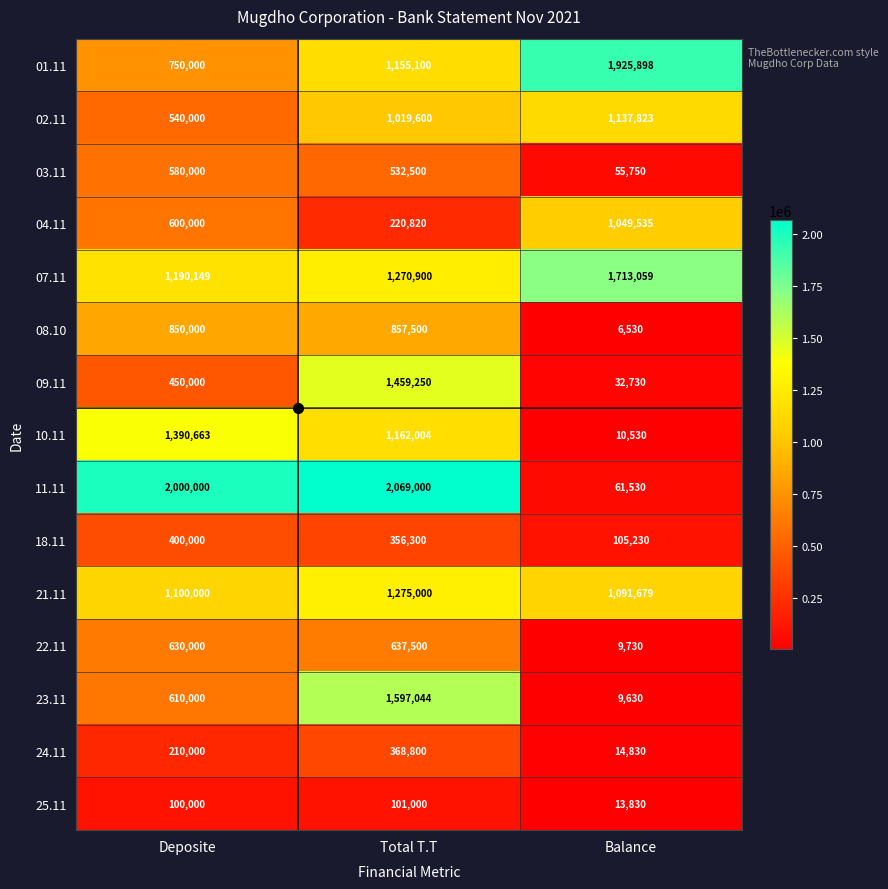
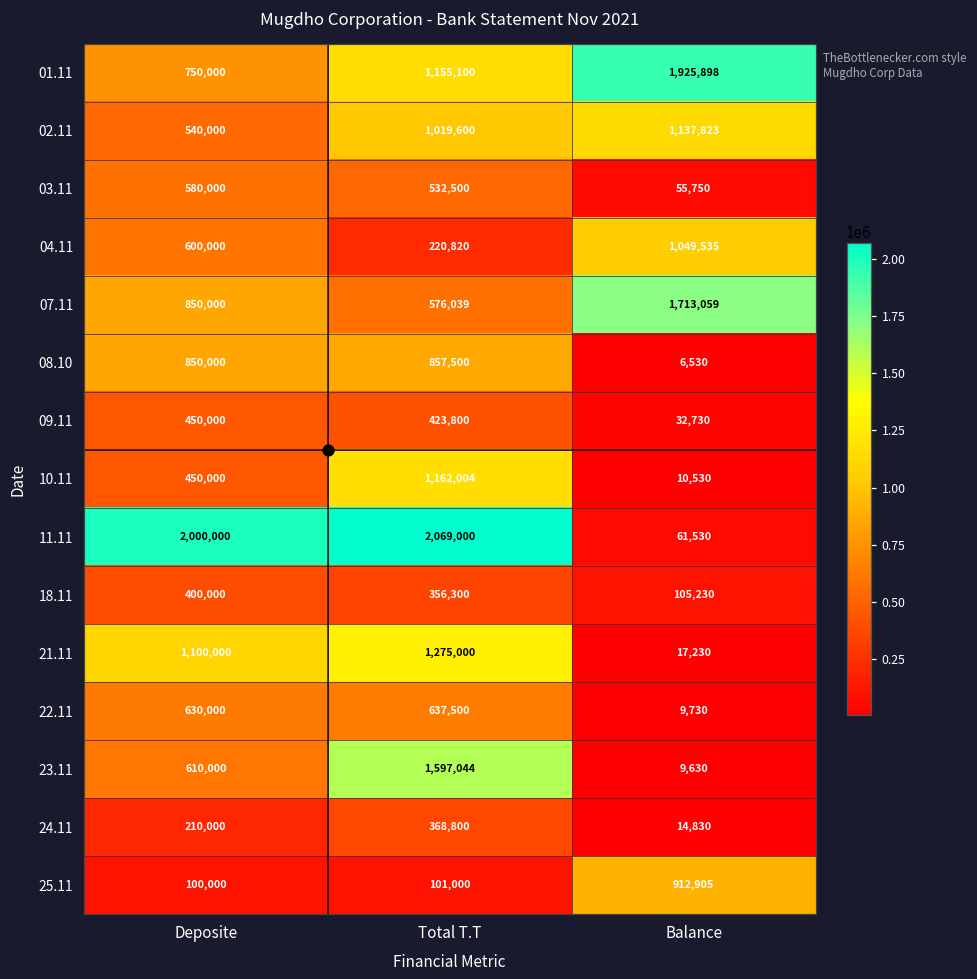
  {
    "01.11": {
      "Deposite": "750,000",
      "Total T.T": "1,155,100",
      "Balance": "1,925,898"
    },
    "02.11": {
      "Deposite": "540,000",
      "Total T.T": "1,019,600",
      "Balance": "1,137,823"
    },
    "03.11": {
      "Deposite": "580,000",
      "Total T.T": "532,500",
      "Balance": "55,750"
    },
    "04.11": {
      "Deposite": "600,000",
      "Total T.T": "220,820",
      "Balance": "1,049,535"
    },
    "07.11": {
-     "Deposite": "1,190,149",
-     "Total T.T": "1,270,900",
+     "Deposite": "850,000",
+     "Total T.T": "576,039",
      "Balance": "1,713,059"
    },
    "08.10": {
      "Deposite": "850,000",
      "Total T.T": "857,500",
      "Balance": "6,530"
    },
    "09.11": {
      "Deposite": "450,000",
-     "Total T.T": "1,459,250",
+     "Total T.T": "423,800",
      "Balance": "32,730"
    },
    "10.11": {
-     "Deposite": "1,390,663",
+     "Deposite": "450,000",
      "Total T.T": "1,162,004",
      "Balance": "10,530"
    },
    "11.11": {
      "Deposite": "2,000,000",
      "Total T.T": "2,069,000",
      "Balance": "61,530"
    },
    "18.11": {
      "Deposite": "400,000",
      "Total T.T": "356,300",
      "Balance": "105,230"
    },
    "21.11": {
      "Deposite": "1,100,000",
      "Total T.T": "1,275,000",
-     "Balance": "1,091,679"
+     "Balance": "17,230"
    },
    "22.11": {
      "Deposite": "630,000",
      "Total T.T": "637,500",
      "Balance": "9,730"
    },
    "23.11": {
      "Deposite": "610,000",
      "Total T.T": "1,597,044",
      "Balance": "9,630"
    },
    "24.11": {
      "Deposite": "210,000",
      "Total T.T": "368,800",
      "Balance": "14,830"
    },
    "25.11": {
      "Deposite": "100,000",
      "Total T.T": "101,000",
-     "Balance": "13,830"
+     "Balance": "912,905"
    }
  }
